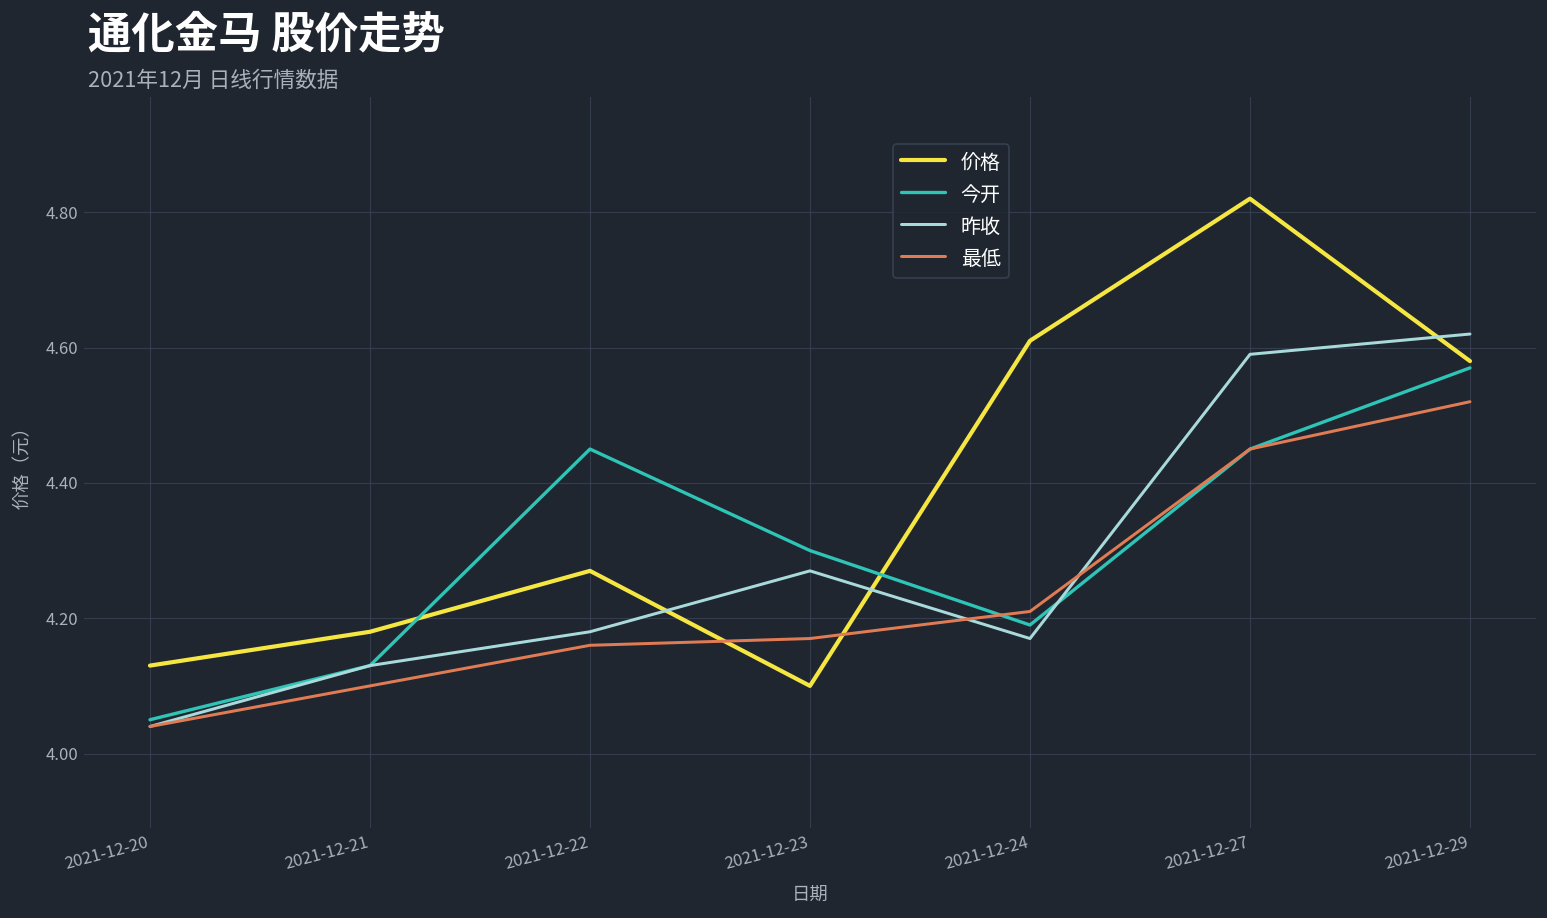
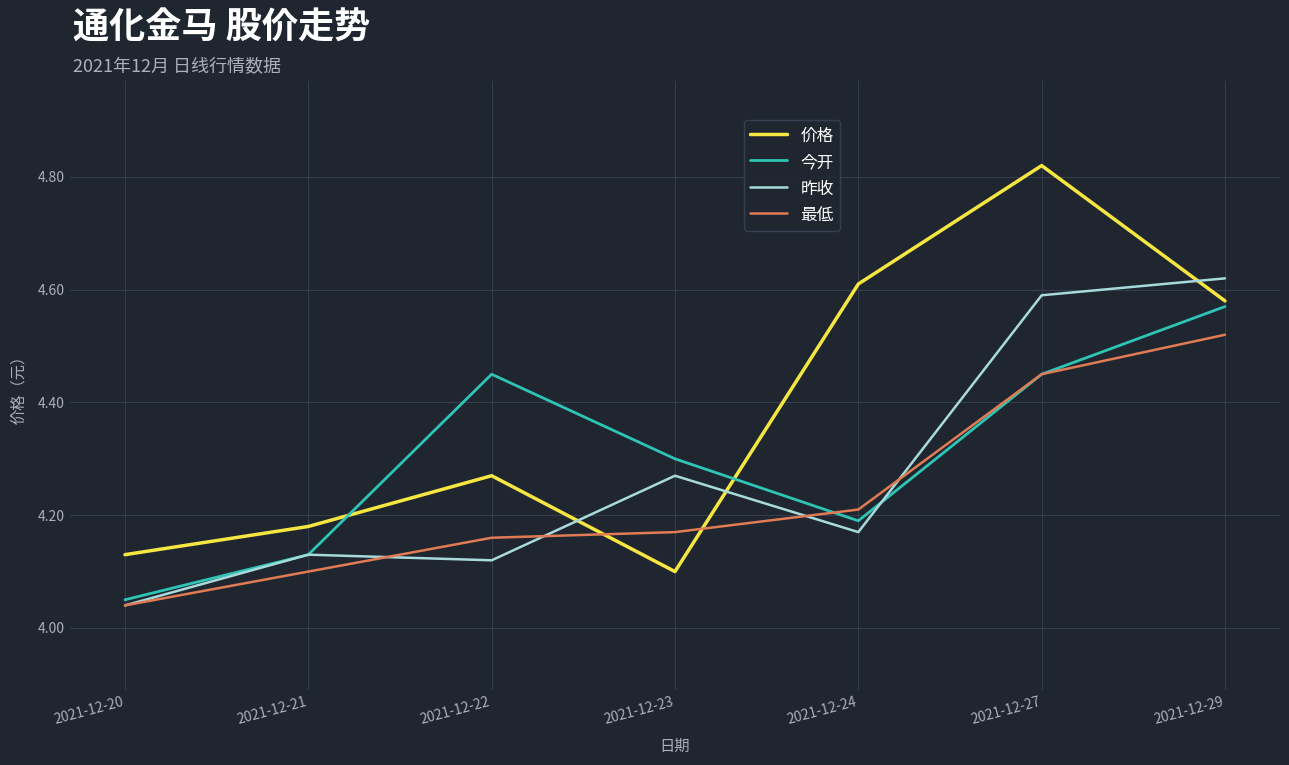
  {
    "价格": {
      "2021-12-20": 4.13,
      "2021-12-21": 4.18,
      "2021-12-22": 4.27,
      "2021-12-23": 4.10,
      "2021-12-24": 4.61,
      "2021-12-27": 4.82,
      "2021-12-29": 4.58
    },
    "今开": {
      "2021-12-20": 4.05,
      "2021-12-22": 4.45,
      "2021-12-23": 4.30,
      "2021-12-24": 4.19,
      "2021-12-29": 4.57
    },
    "昨收": {
-     "2021-12-22": 4.18,
+     "2021-12-22": 4.12,
      "2021-12-23": 4.27,
      "2021-12-24": 4.17,
      "2021-12-27": 4.59,
      "2021-12-29": 4.62
    },
    "最低": {
      "2021-12-21": 4.10,
      "2021-12-22": 4.16,
      "2021-12-23": 4.17,
      "2021-12-24": 4.21,
      "2021-12-29": 4.52
    }
  }
